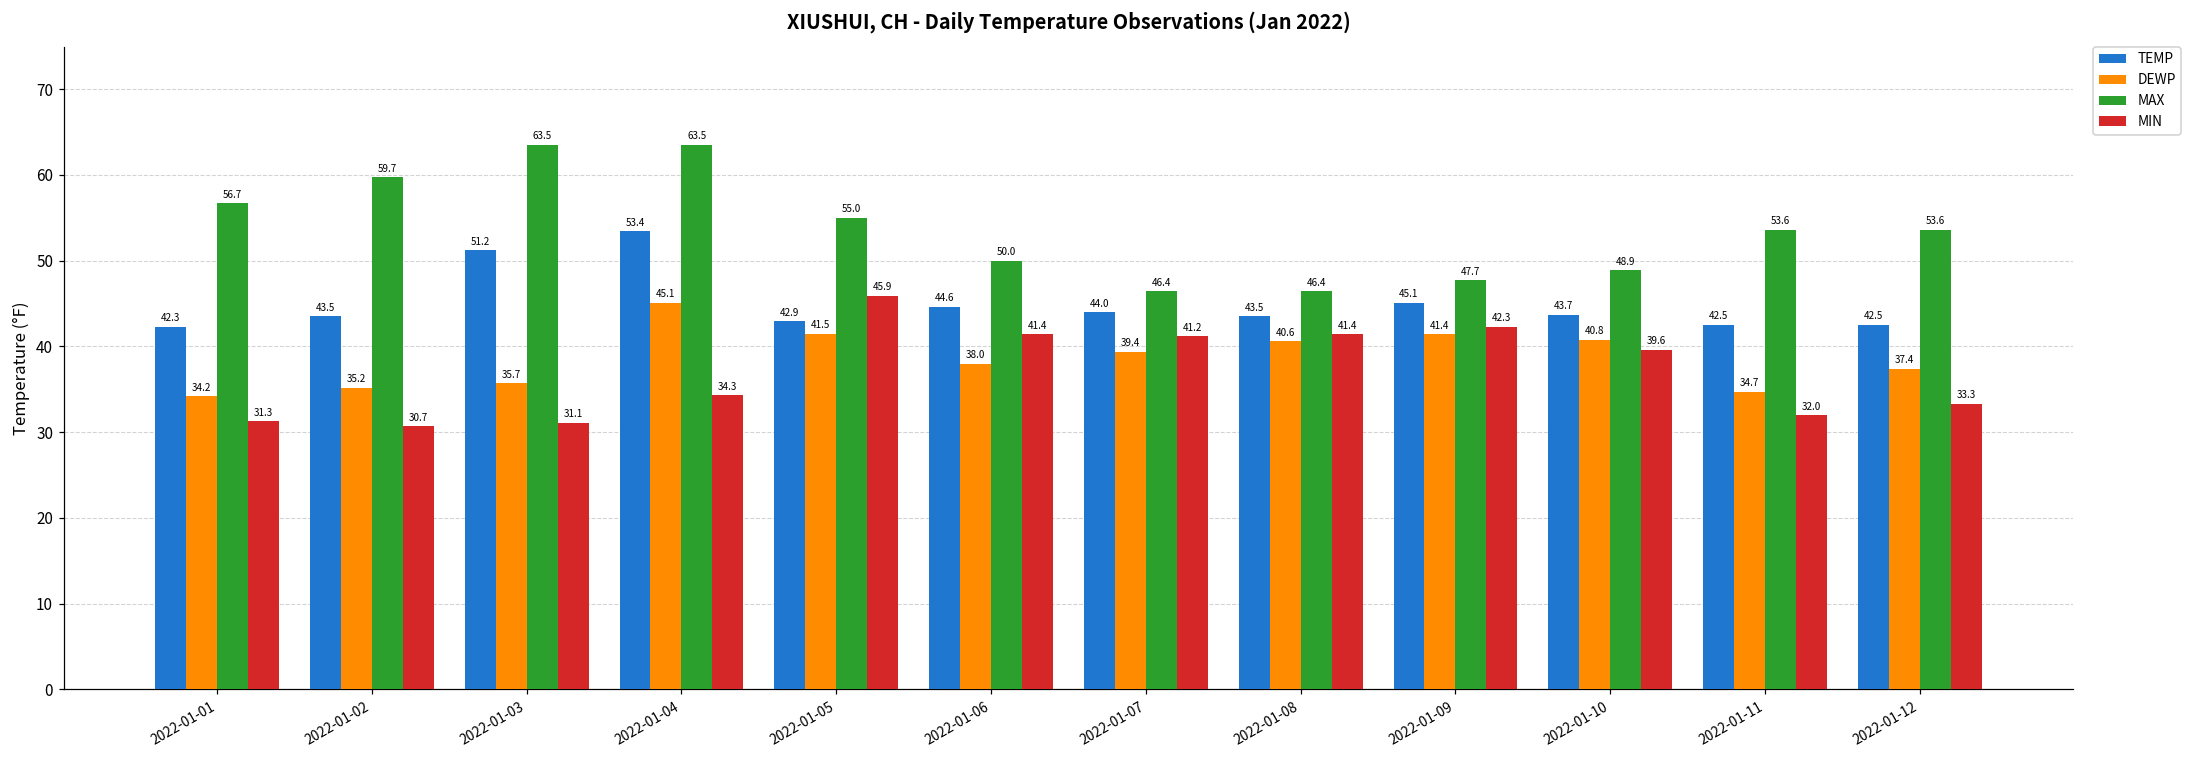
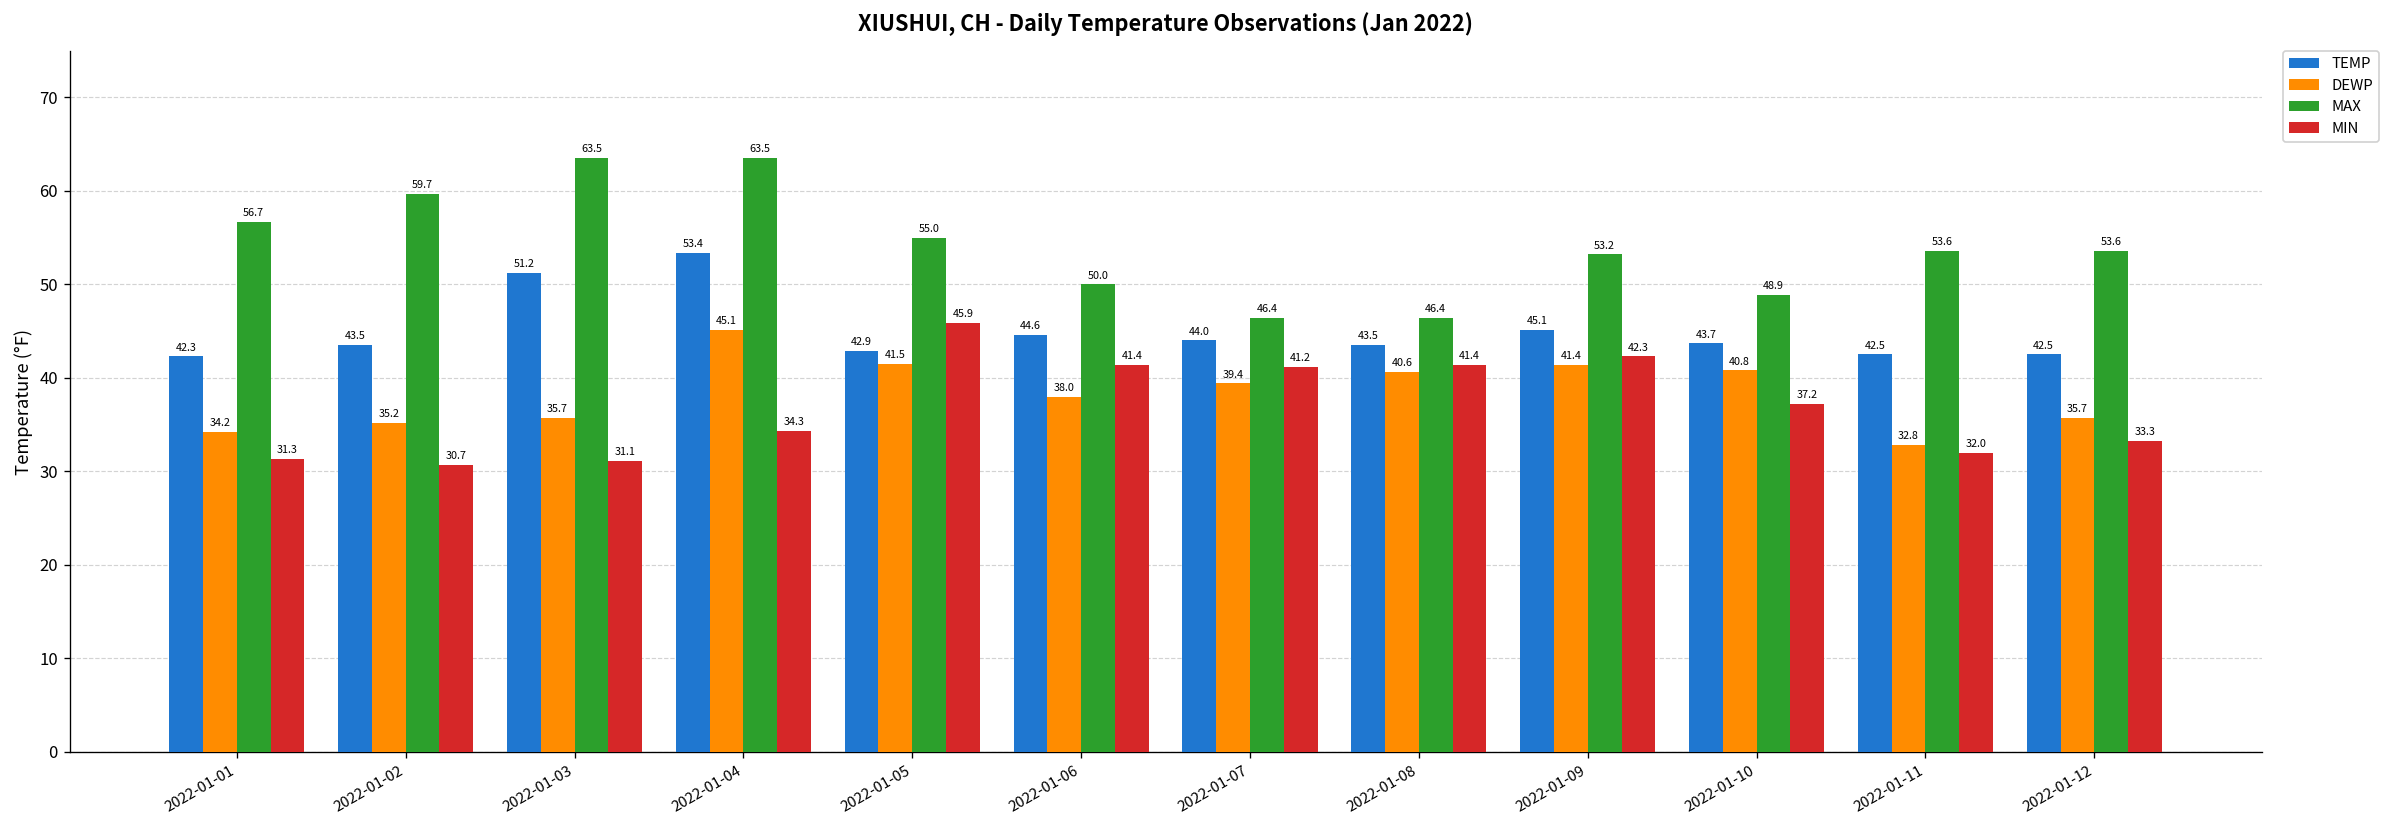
  {
    "TEMP": {
      "2022-01-01": 42.3,
      "2022-01-02": 43.5,
      "2022-01-03": 51.2,
      "2022-01-04": 53.4,
      "2022-01-05": 42.9,
      "2022-01-06": 44.6,
      "2022-01-07": 44.0,
      "2022-01-08": 43.5,
      "2022-01-09": 45.1,
      "2022-01-10": 43.7,
      "2022-01-11": 42.5,
      "2022-01-12": 42.5
    },
    "DEWP": {
      "2022-01-01": 34.2,
      "2022-01-02": 35.2,
      "2022-01-03": 35.7,
      "2022-01-04": 45.1,
      "2022-01-05": 41.5,
      "2022-01-06": 38.0,
      "2022-01-07": 39.4,
      "2022-01-08": 40.6,
      "2022-01-09": 41.4,
      "2022-01-10": 40.8,
-     "2022-01-11": 34.7,
-     "2022-01-12": 37.4
+     "2022-01-11": 32.8,
+     "2022-01-12": 35.7
    },
    "MAX": {
      "2022-01-01": 56.7,
      "2022-01-02": 59.7,
      "2022-01-03": 63.5,
      "2022-01-04": 63.5,
      "2022-01-05": 55.0,
      "2022-01-06": 50.0,
      "2022-01-07": 46.4,
      "2022-01-08": 46.4,
-     "2022-01-09": 47.7,
+     "2022-01-09": 53.2,
      "2022-01-10": 48.9,
      "2022-01-11": 53.6,
      "2022-01-12": 53.6
    },
    "MIN": {
      "2022-01-01": 31.3,
      "2022-01-02": 30.7,
      "2022-01-03": 31.1,
      "2022-01-04": 34.3,
      "2022-01-05": 45.9,
      "2022-01-06": 41.4,
      "2022-01-07": 41.2,
      "2022-01-08": 41.4,
      "2022-01-09": 42.3,
-     "2022-01-10": 39.6,
+     "2022-01-10": 37.2,
      "2022-01-11": 32.0,
      "2022-01-12": 33.3
    }
  }
